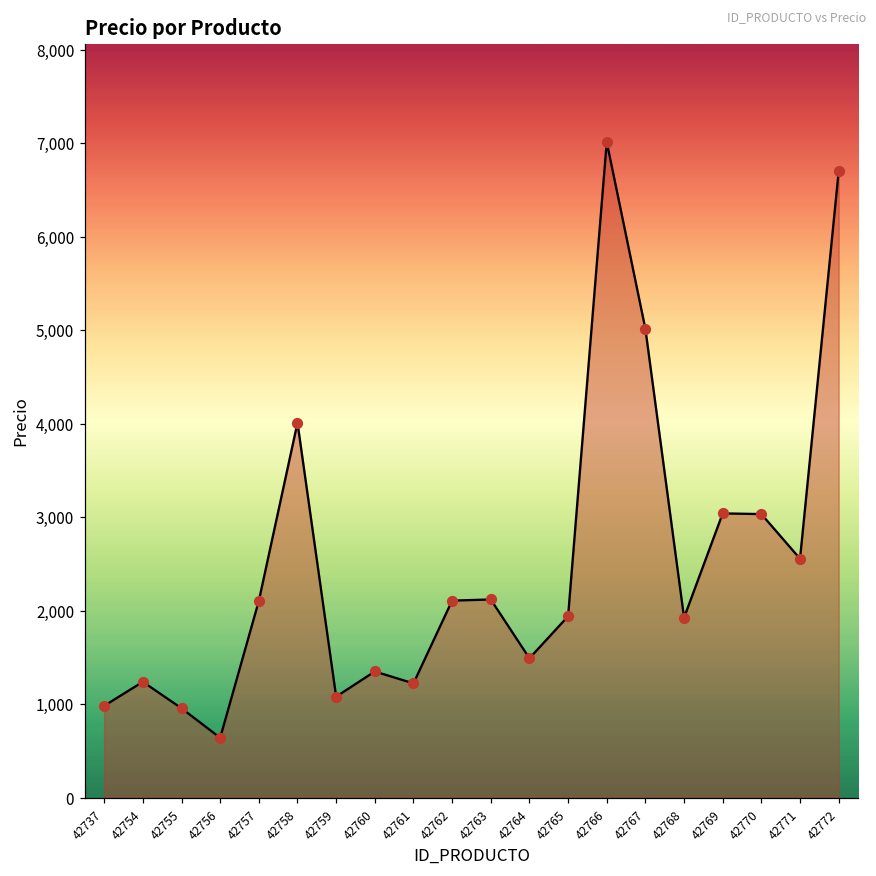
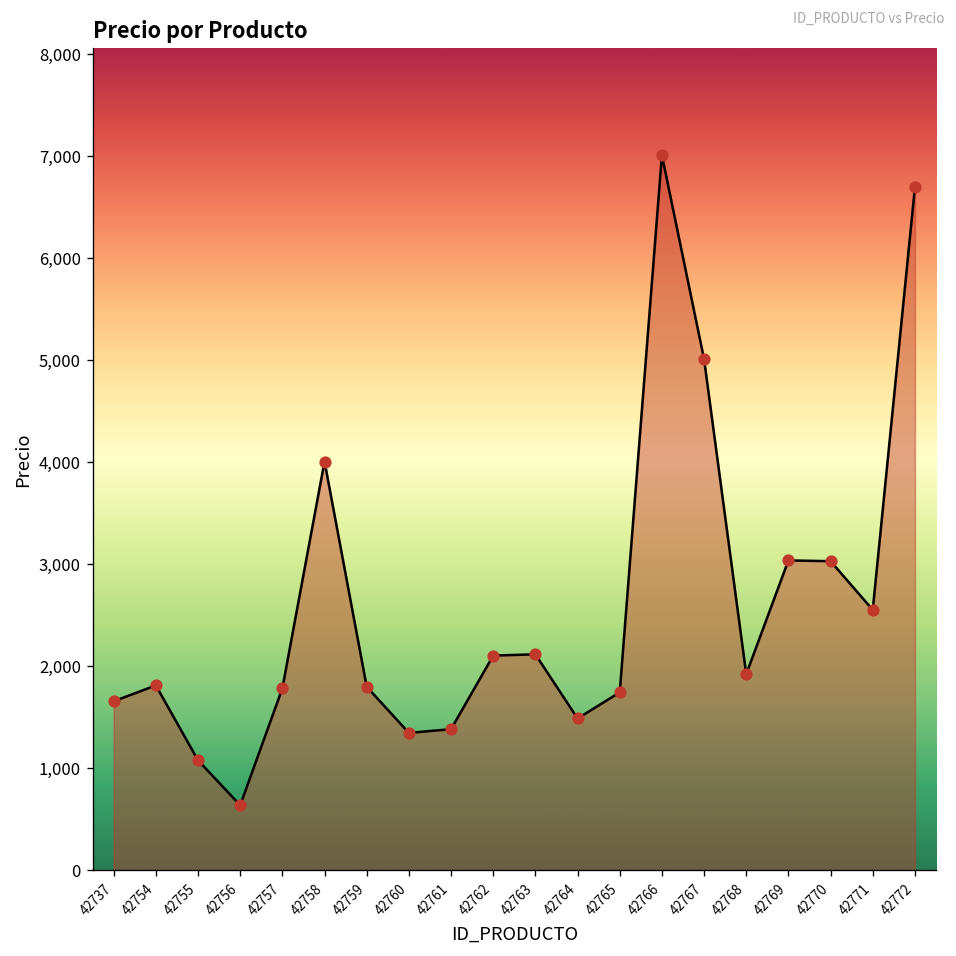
  {
-   "42737": "1,000",
-   "42754": "1,200",
-   "42755": "1,000",
+   "42737": "1,700",
+   "42754": "1,800",
+   "42755": "1,100",
    "42756": "600",
-   "42757": "2,100",
+   "42757": "1,800",
    "42758": "4,000",
-   "42759": "1,100",
+   "42759": "1,800",
    "42760": "1,300",
-   "42761": "1,200",
+   "42761": "1,400",
    "42762": "2,100",
    "42763": "2,100",
    "42764": "1,500",
-   "42765": "1,900",
+   "42765": "1,700",
    "42766": "7,000",
    "42767": "5,000",
    "42768": "1,900",
    "42769": "3,000",
    "42770": "3,000",
    "42771": "2,600",
    "42772": "6,700"
  }
